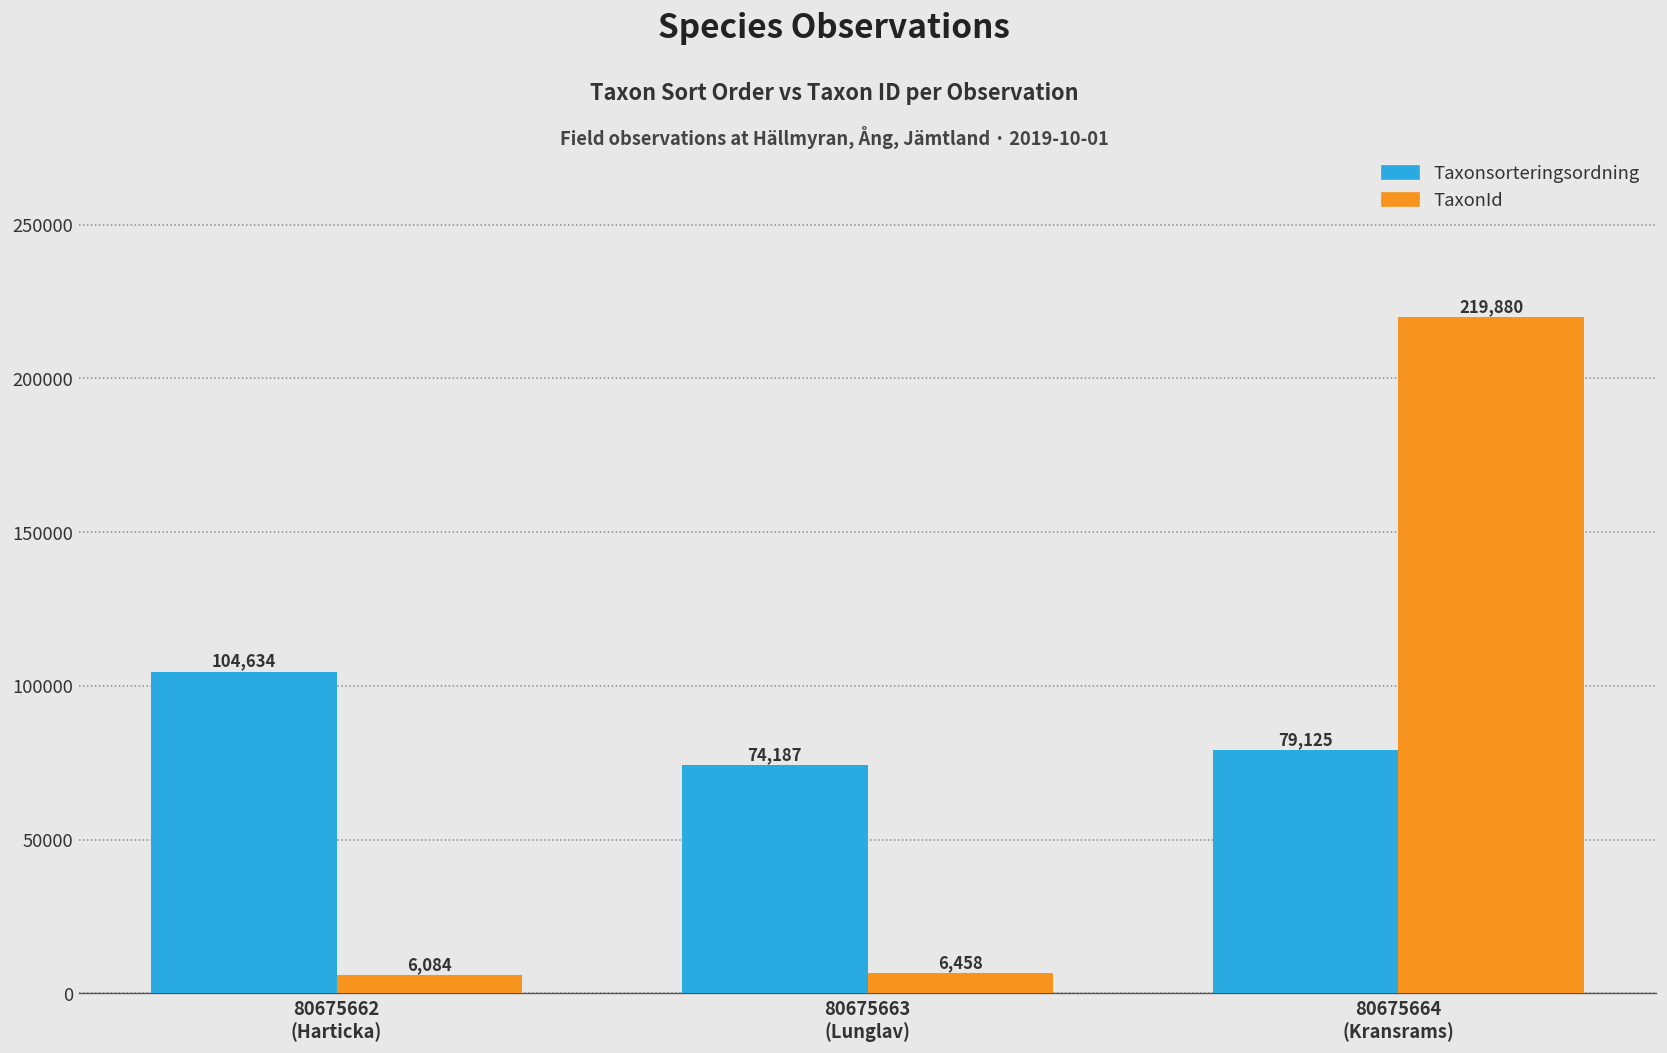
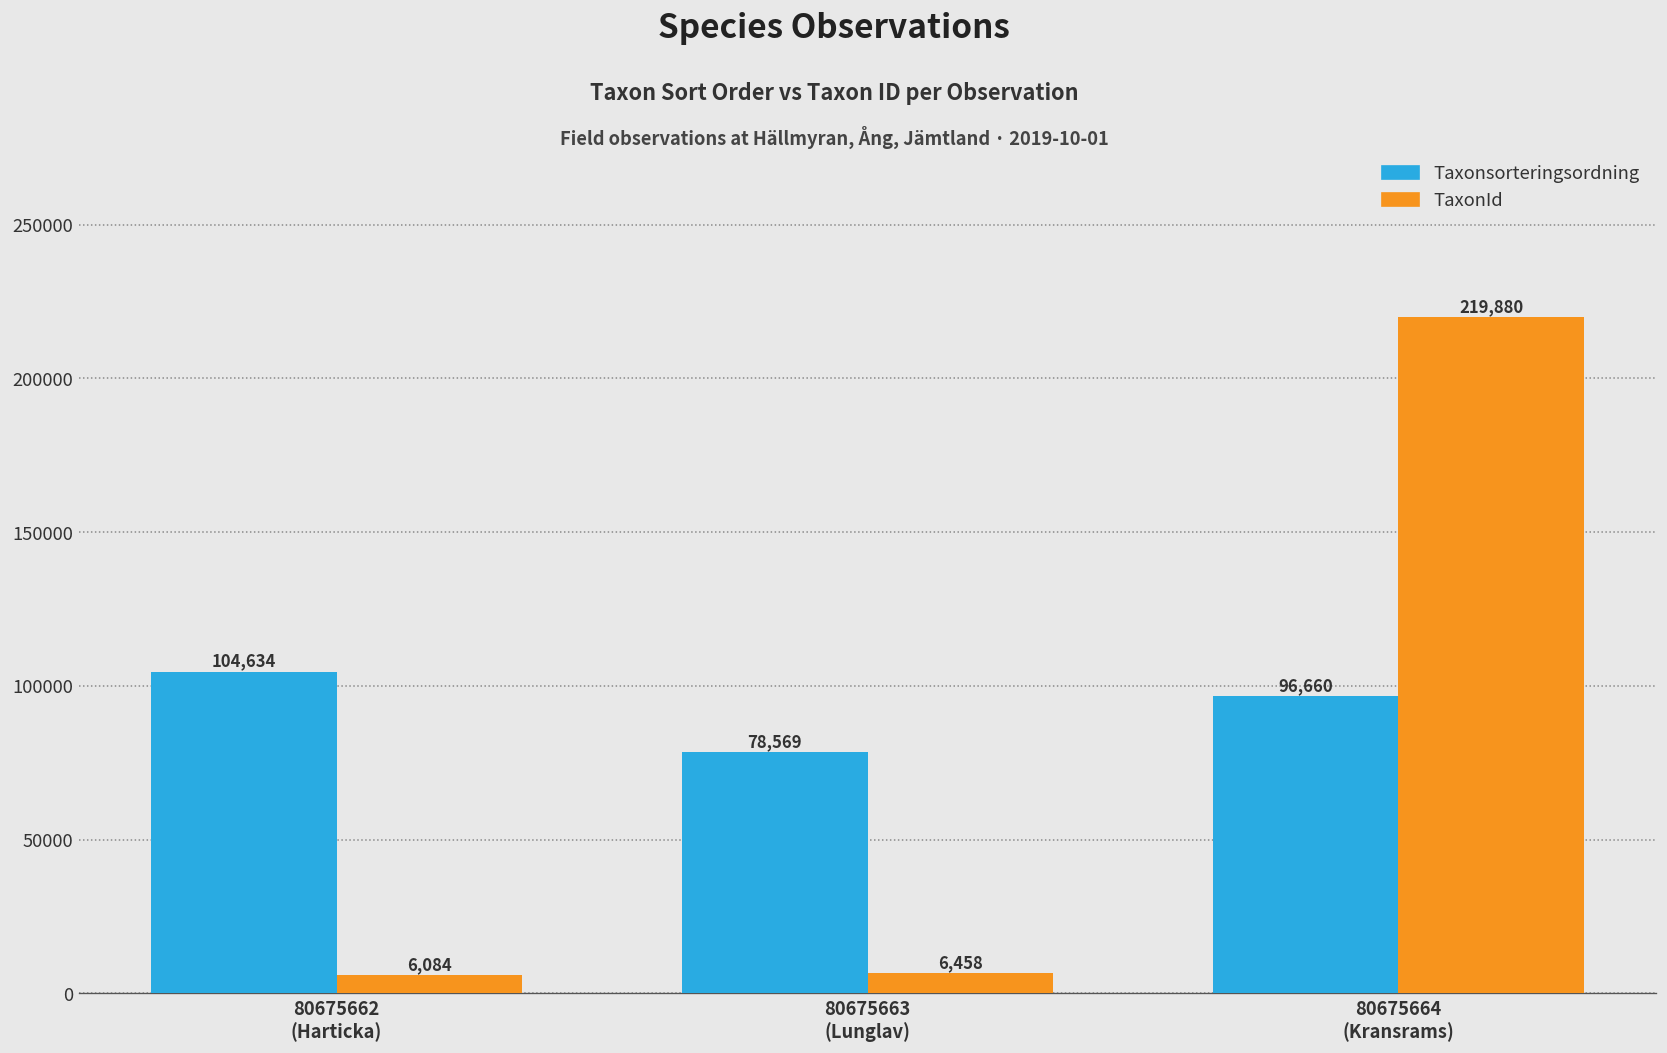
  {
    "Taxonsorteringsordning": {
      "80675662 (Harticka)": "104,634",
-     "80675663 (Lunglav)": "74,187",
-     "80675664 (Kransrams)": "79,125"
+     "80675663 (Lunglav)": "78,569",
+     "80675664 (Kransrams)": "96,660"
    },
    "TaxonId": {
      "80675662 (Harticka)": "6,084",
      "80675663 (Lunglav)": "6,458",
      "80675664 (Kransrams)": "219,880"
    }
  }
